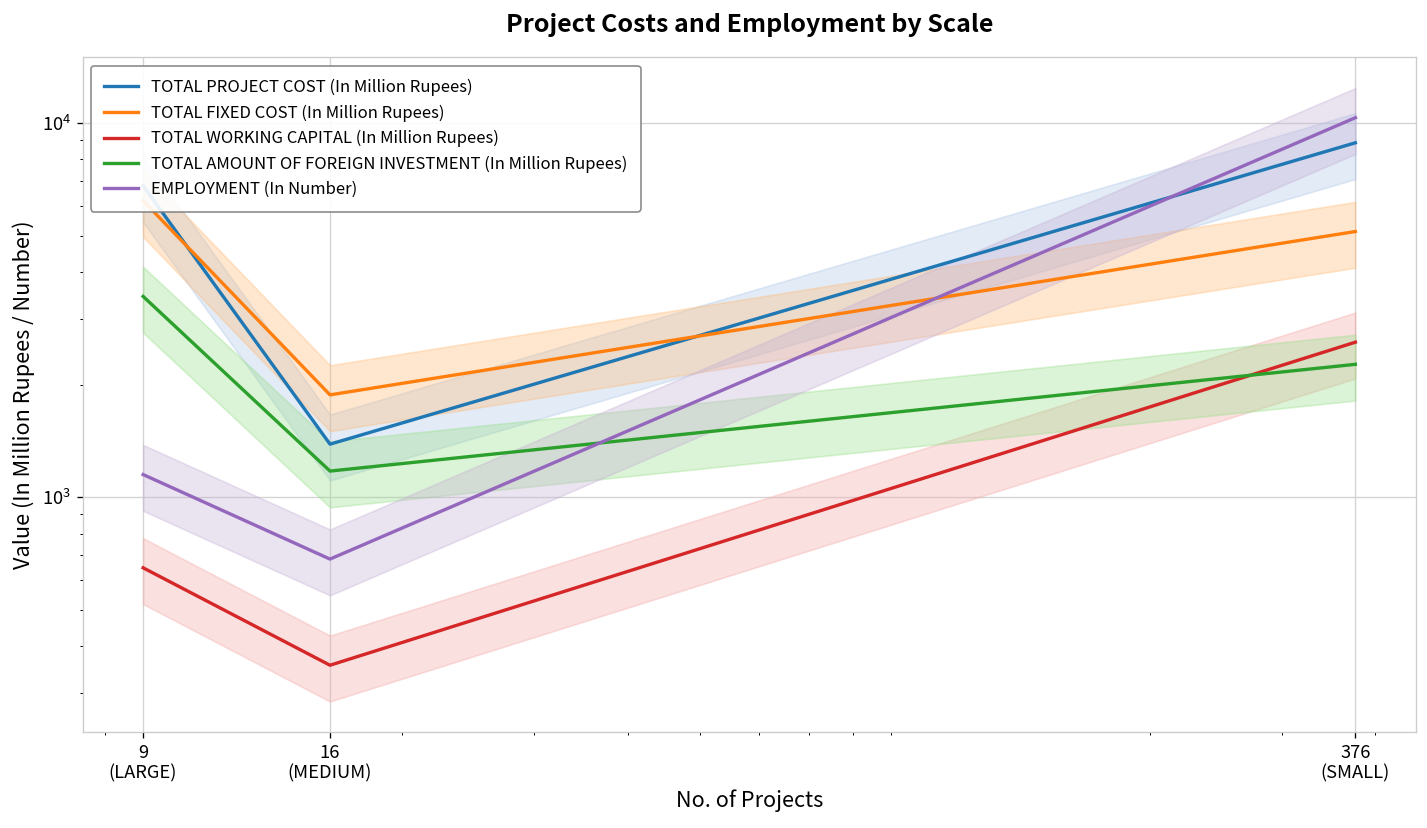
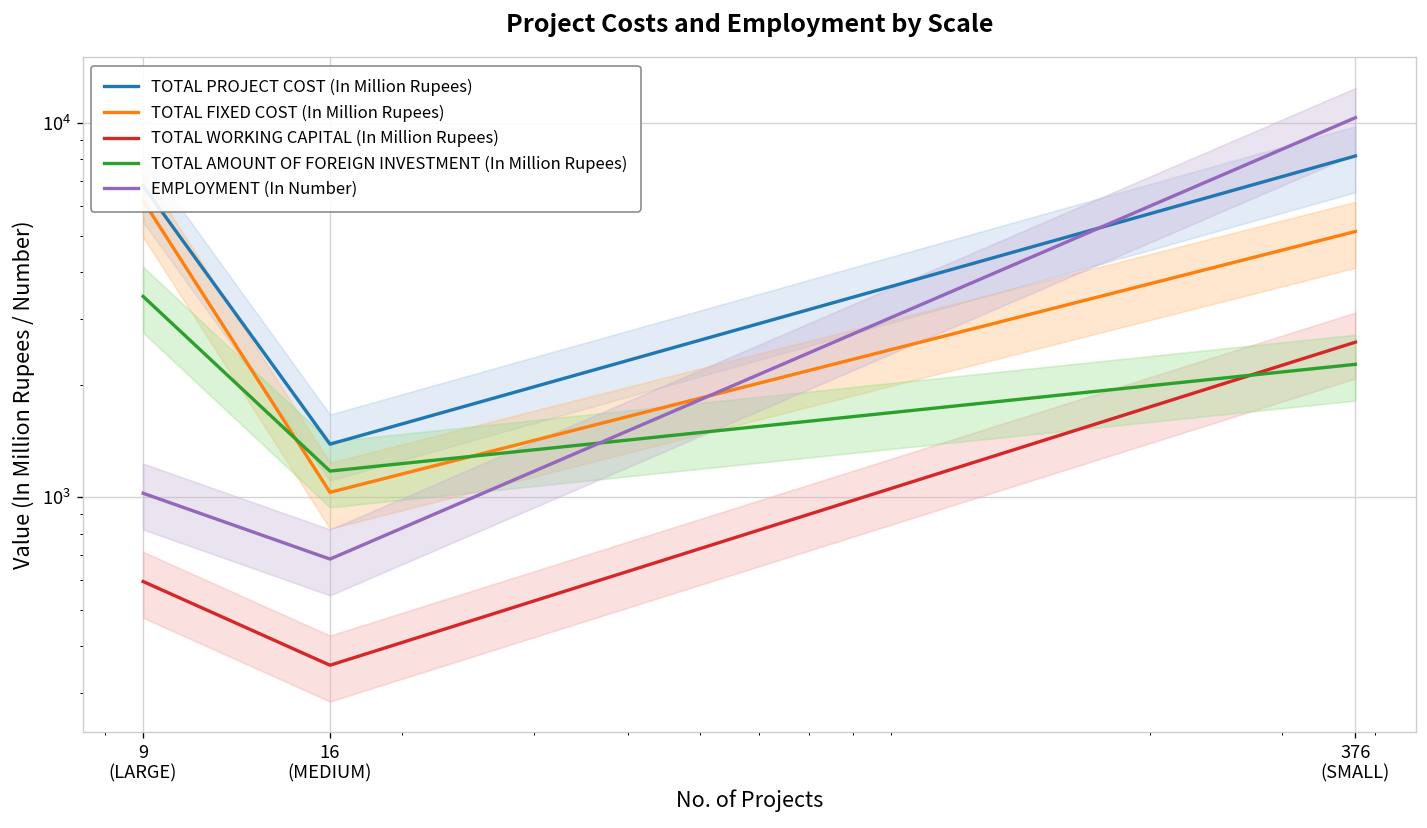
  {
    "TOTAL PROJECT COST (In Million Rupees)": {
-     "376 (SMALL)": 8900
+     "376 (SMALL)": 8200
    },
    "TOTAL FIXED COST (In Million Rupees)": {
-     "16 (MEDIUM)": 1900,
+     "16 (MEDIUM)": 1030,
      "376 (SMALL)": 5100
    },
    "TOTAL WORKING CAPITAL (In Million Rupees)": {
-     "9 (LARGE)": 650,
+     "9 (LARGE)": 600,
      "16 (MEDIUM)": 360,
      "376 (SMALL)": 2600
    },
    "TOTAL AMOUNT OF FOREIGN INVESTMENT (In Million Rupees)": {
      "9 (LARGE)": 3400,
      "16 (MEDIUM)": 1170,
      "376 (SMALL)": 2300
    },
    "EMPLOYMENT (In Number)": {
-     "9 (LARGE)": 1150,
+     "9 (LARGE)": 1030,
      "16 (MEDIUM)": 680,
      "376 (SMALL)": 10300
    }
  }
